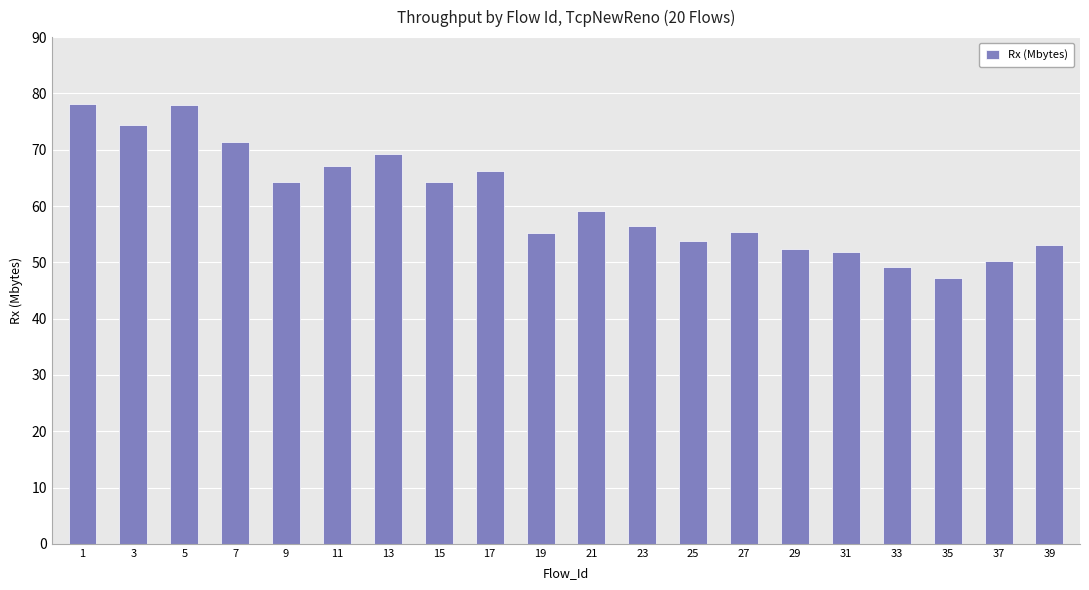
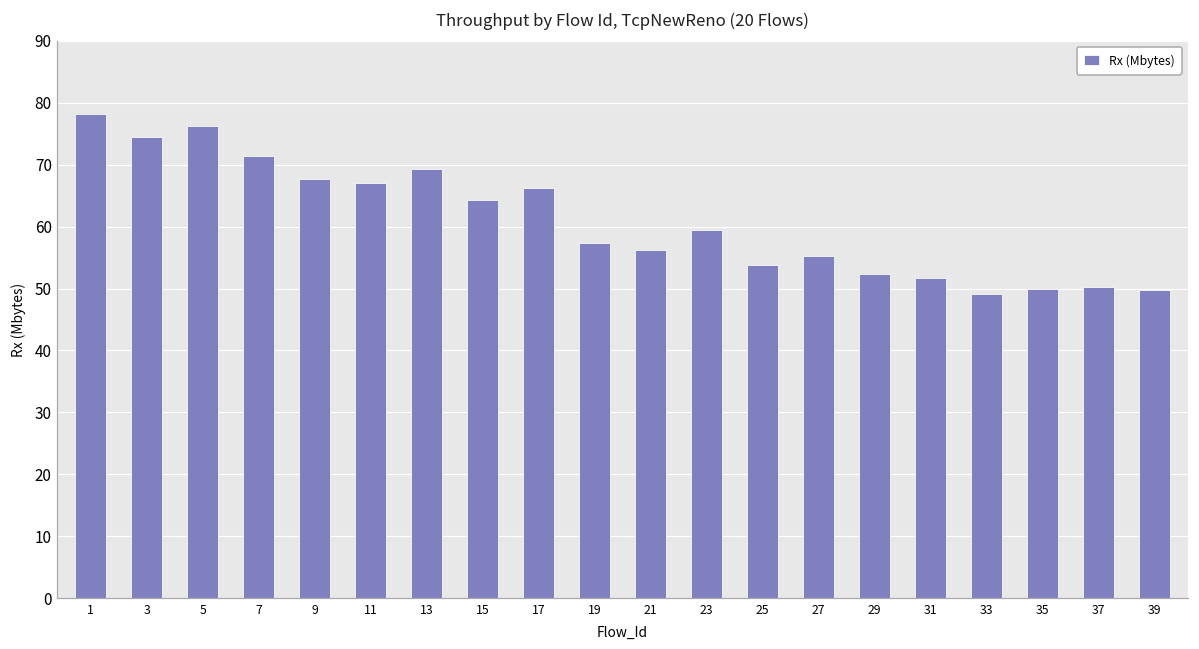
  {
    "1": 78,
    "3": 74,
-   "5": 78,
+   "5": 76,
    "7": 71,
-   "9": 64,
+   "9": 68,
    "11": 67,
    "13": 69,
    "15": 64,
    "17": 66,
-   "19": 55,
-   "21": 59,
-   "23": 57,
+   "19": 57,
+   "21": 56,
+   "23": 60,
    "25": 54,
    "27": 55,
    "29": 52,
    "31": 52,
    "33": 49,
-   "35": 47,
+   "35": 50,
    "37": 50,
-   "39": 53
+   "39": 50
  }
